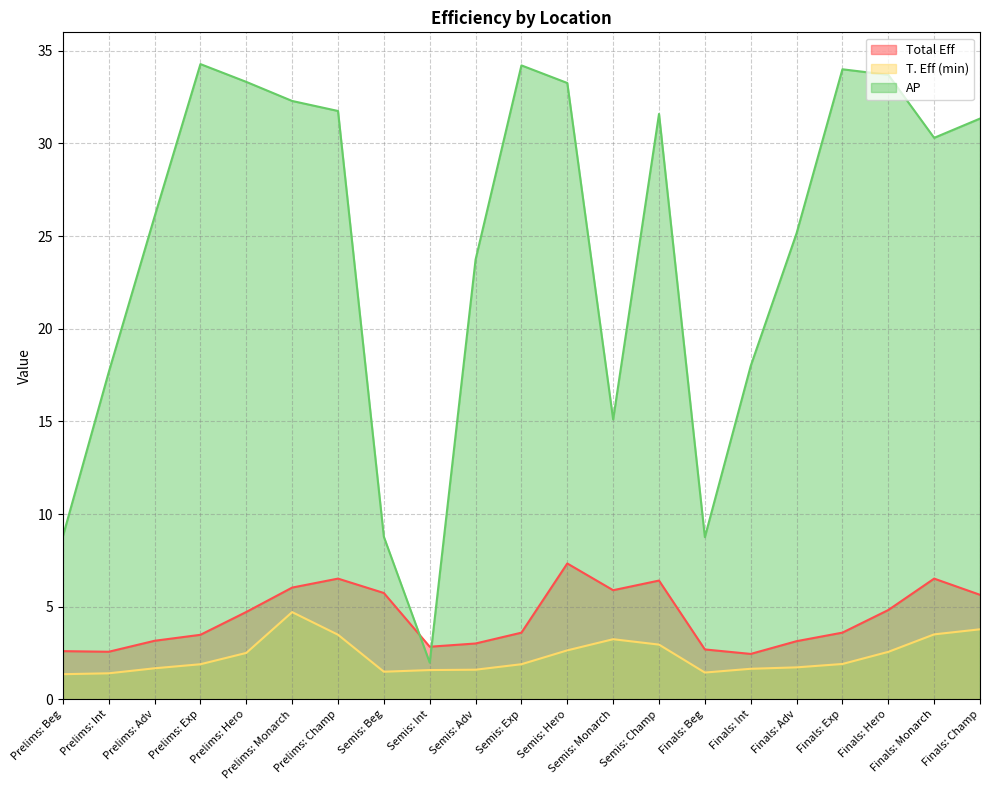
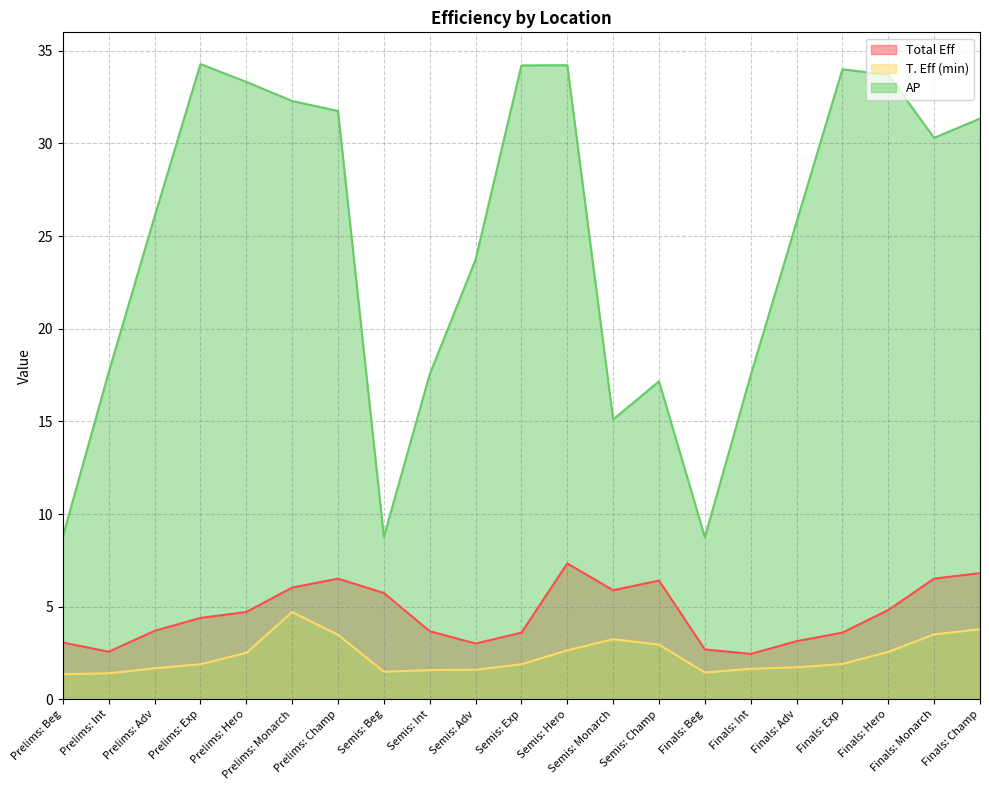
  {
    "Total Eff": {
-     "Prelims: Beg": 2.6,
+     "Prelims: Beg": 3.1,
      "Prelims: Int": 2.6,
-     "Prelims: Adv": 3.2,
-     "Prelims: Exp": 3.5,
+     "Prelims: Adv": 3.7,
+     "Prelims: Exp": 4.4,
      "Prelims: Hero": 4.7,
      "Prelims: Monarch": 6.0,
      "Prelims: Champ": 6.5,
      "Semis: Beg": 5.7,
-     "Semis: Int": 2.8,
+     "Semis: Int": 3.7,
      "Semis: Adv": 3.0,
      "Semis: Exp": 3.6,
      "Semis: Hero": 7.3,
      "Semis: Monarch": 5.9,
      "Semis: Champ": 6.4,
      "Finals: Beg": 2.7,
      "Finals: Int": 2.4,
      "Finals: Adv": 3.1,
      "Finals: Exp": 3.6,
      "Finals: Hero": 4.8,
      "Finals: Monarch": 6.5,
-     "Finals: Champ": 5.6
+     "Finals: Champ": 6.8
    },
    "T. Eff (min)": {
      "Prelims: Beg": 1.4,
      "Prelims: Int": 1.4,
      "Prelims: Adv": 1.7,
      "Prelims: Exp": 1.9,
      "Prelims: Hero": 2.5,
      "Prelims: Monarch": 4.7,
      "Prelims: Champ": 3.5,
      "Semis: Beg": 1.5,
      "Semis: Int": 1.6,
      "Semis: Adv": 1.6,
      "Semis: Exp": 1.9,
      "Semis: Hero": 2.6,
      "Semis: Monarch": 3.2,
      "Semis: Champ": 3.0,
      "Finals: Beg": 1.4,
      "Finals: Int": 1.6,
      "Finals: Adv": 1.7,
      "Finals: Exp": 1.9,
      "Finals: Hero": 2.6,
      "Finals: Monarch": 3.5,
      "Finals: Champ": 3.8
    },
    "AP": {
      "Prelims: Beg": 8.8,
      "Prelims: Int": 17.7,
      "Prelims: Adv": 26.1,
      "Prelims: Exp": 34.3,
      "Prelims: Hero": 33.3,
      "Prelims: Monarch": 32.3,
      "Prelims: Champ": 31.8,
      "Semis: Beg": 8.8,
-     "Semis: Int": 2.0,
+     "Semis: Int": 17.5,
      "Semis: Adv": 23.7,
      "Semis: Exp": 34.2,
-     "Semis: Hero": 33.3,
+     "Semis: Hero": 34.2,
      "Semis: Monarch": 15.1,
-     "Semis: Champ": 31.6,
+     "Semis: Champ": 17.2,
      "Finals: Beg": 8.8,
-     "Finals: Int": 18.0,
-     "Finals: Adv": 25.2,
+     "Finals: Int": 17.5,
+     "Finals: Adv": 25.8,
      "Finals: Exp": 34.0,
      "Finals: Monarch": 30.3,
      "Finals: Champ": 31.3
    }
  }
